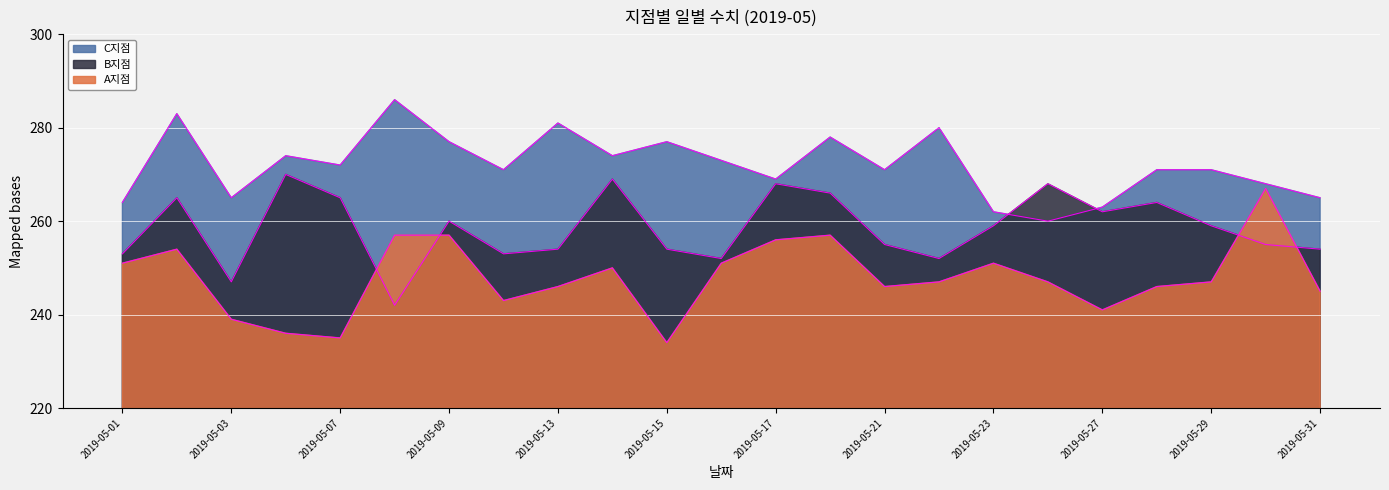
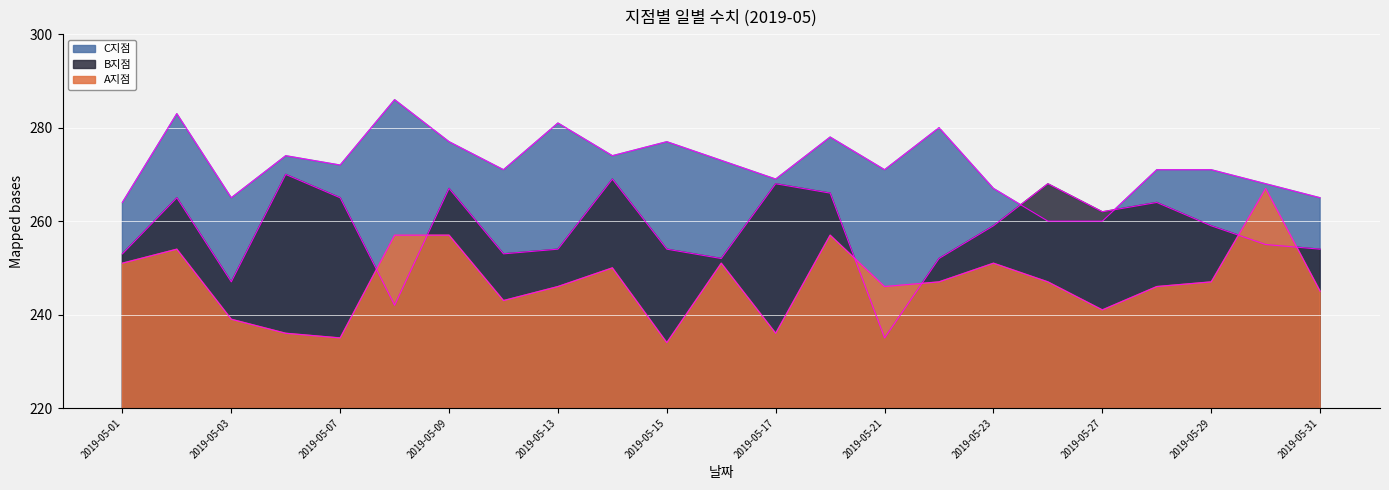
  {
    "C지점": {
      "2019-05-01": 264,
      "2019-05-03": 265,
      "2019-05-07": 272,
      "2019-05-09": 277,
      "2019-05-13": 281,
      "2019-05-15": 277,
      "2019-05-17": 269,
      "2019-05-21": 271,
-     "2019-05-23": 262,
-     "2019-05-27": 263,
+     "2019-05-23": 267,
+     "2019-05-27": 260,
      "2019-05-29": 271,
      "2019-05-31": 265
    },
    "B지점": {
      "2019-05-01": 253,
      "2019-05-03": 247,
      "2019-05-07": 265,
-     "2019-05-09": 260,
+     "2019-05-09": 267,
      "2019-05-13": 254,
      "2019-05-15": 254,
      "2019-05-17": 268,
-     "2019-05-21": 255,
+     "2019-05-21": 235,
      "2019-05-23": 259,
      "2019-05-27": 262,
      "2019-05-29": 259,
      "2019-05-31": 254
    },
    "A지점": {
      "2019-05-01": 251,
      "2019-05-03": 239,
      "2019-05-07": 235,
      "2019-05-09": 257,
      "2019-05-13": 246,
      "2019-05-15": 234,
-     "2019-05-17": 256,
+     "2019-05-17": 236,
      "2019-05-21": 246,
      "2019-05-23": 251,
      "2019-05-27": 241,
      "2019-05-29": 247,
      "2019-05-31": 245
    }
  }
